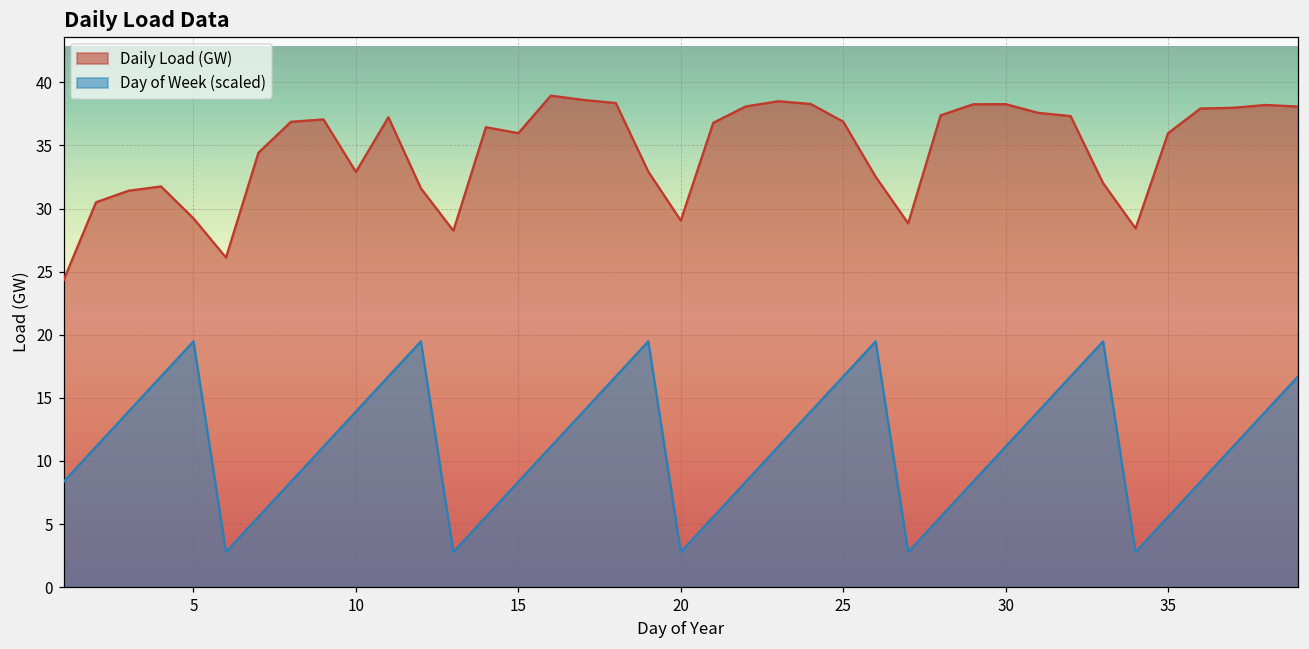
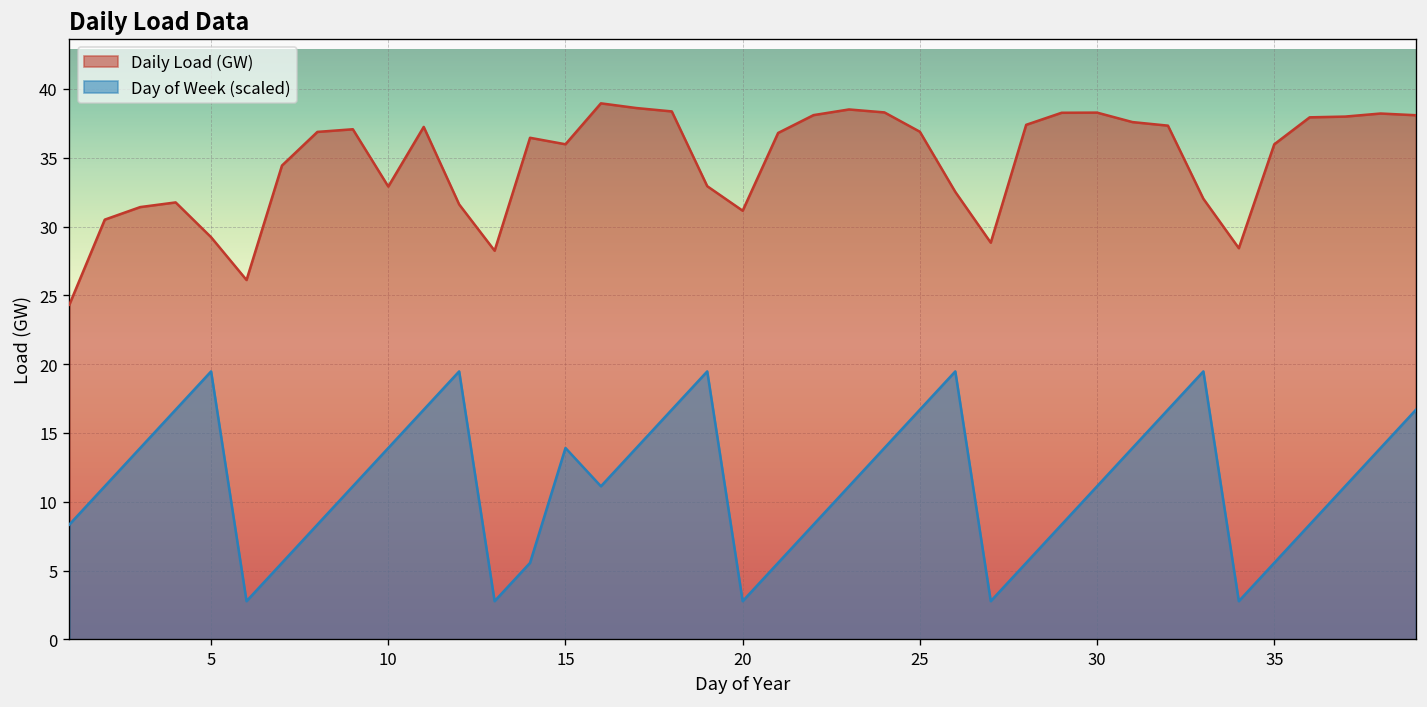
  {
    "Daily Load (GW)": {
      "5": 29.2,
      "10": 32.9,
      "15": 36.0,
-     "20": 29.1,
+     "20": 31.1,
      "25": 36.9,
      "30": 38.3,
      "35": 36.0
    },
    "Day of Week (scaled)": {
      "5": 19.5,
      "10": 13.9,
-     "15": 8.3,
+     "15": 13.9,
      "20": 2.8,
      "25": 16.7,
      "30": 11.1,
      "35": 5.6
    }
  }
